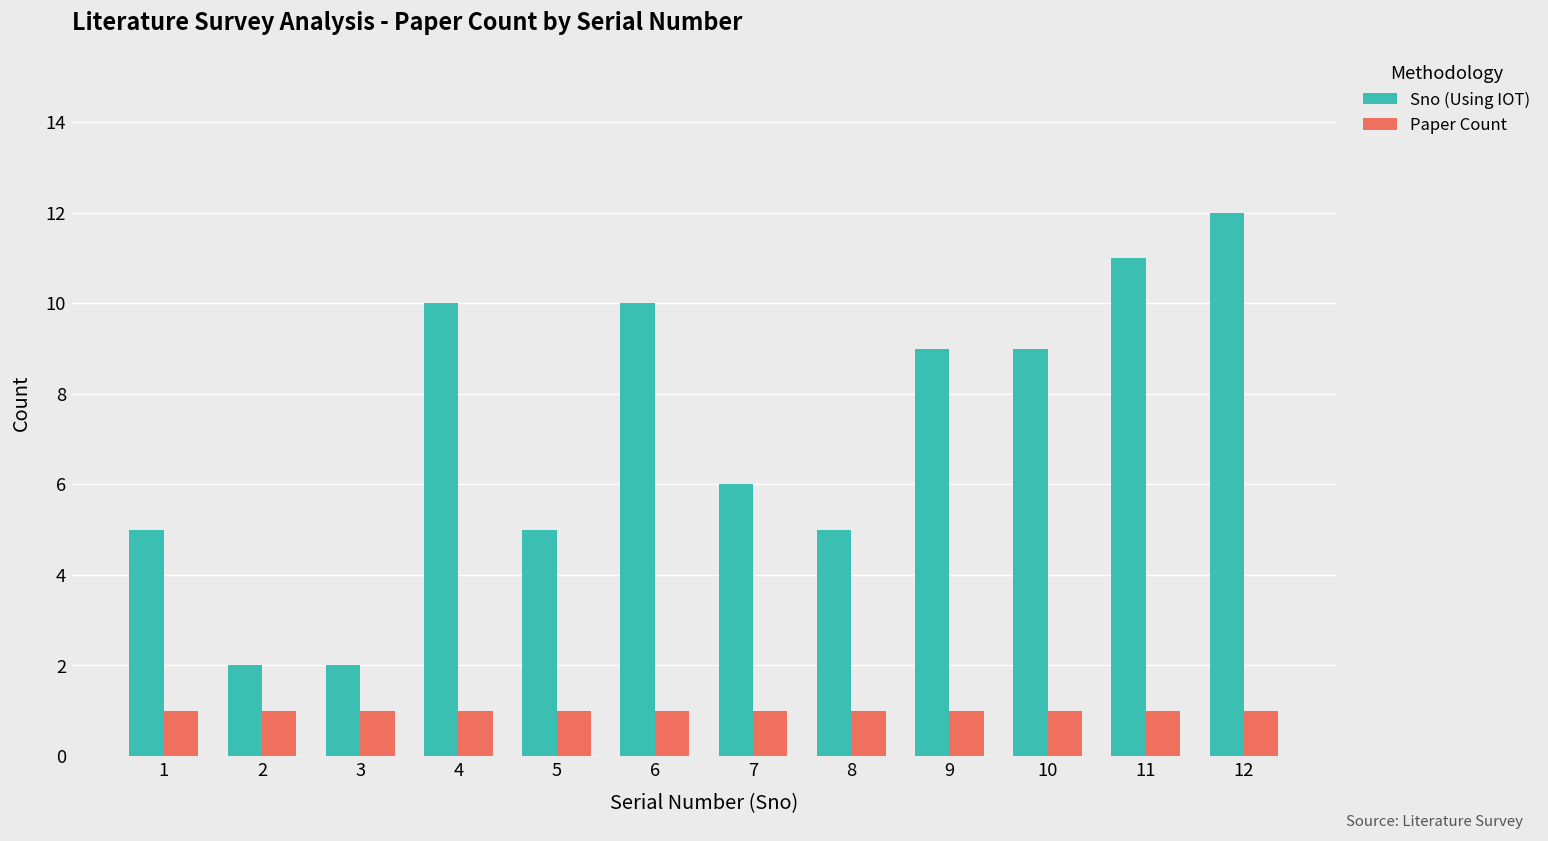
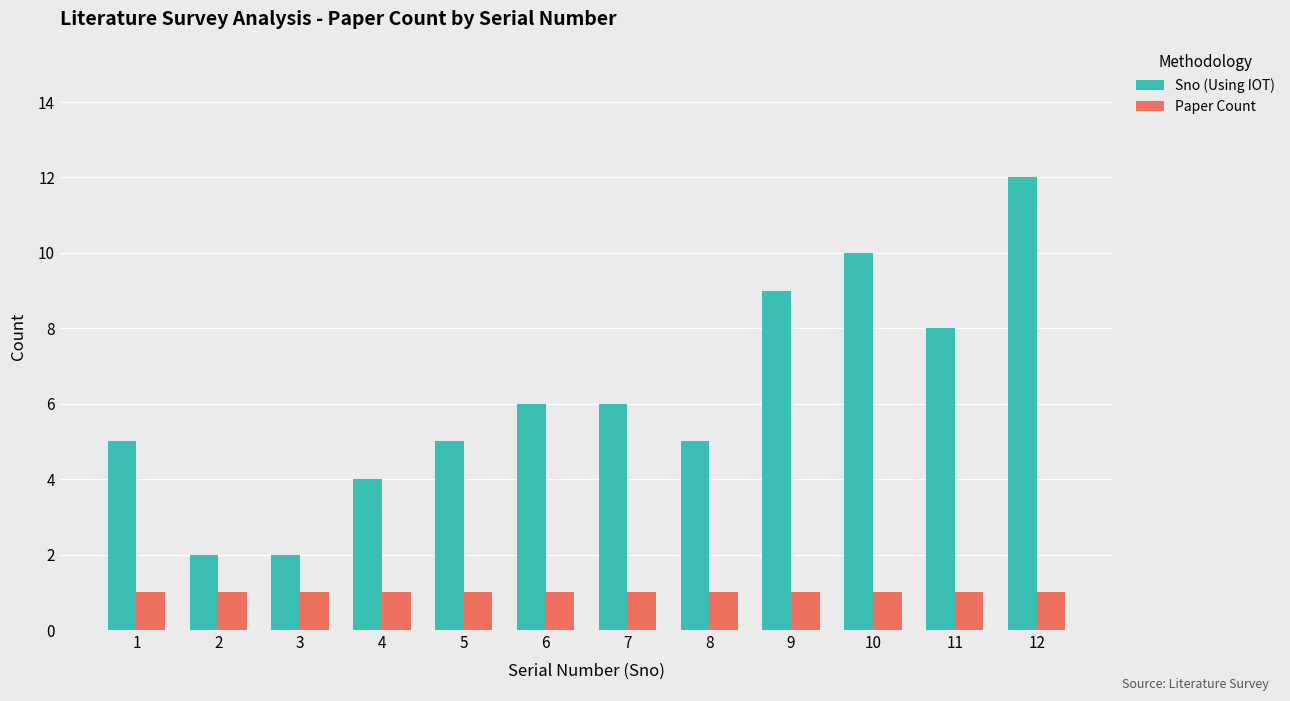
  {
    "Sno (Using IOT)": {
      "1": 5,
      "2": 2,
      "3": 2,
-     "4": 10,
+     "4": 4,
      "5": 5,
-     "6": 10,
+     "6": 6,
      "7": 6,
      "8": 5,
      "9": 9,
-     "10": 9,
-     "11": 11,
+     "10": 10,
+     "11": 8,
      "12": 12
    },
    "Paper Count": {
      "1": 1,
      "2": 1,
      "3": 1,
      "4": 1,
      "5": 1,
      "6": 1,
      "7": 1,
      "8": 1,
      "9": 1,
      "10": 1,
      "11": 1,
      "12": 1
    }
  }
